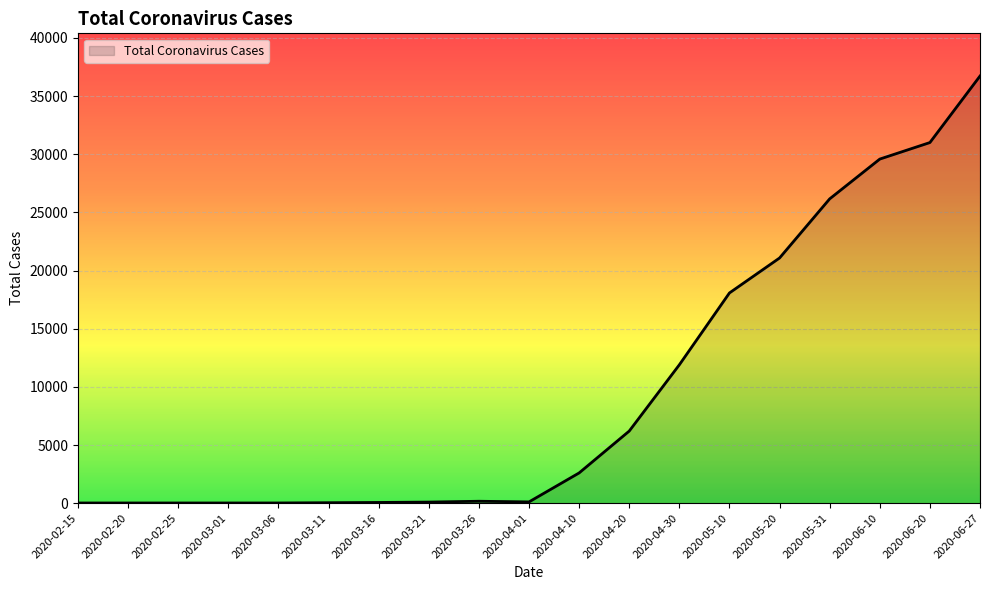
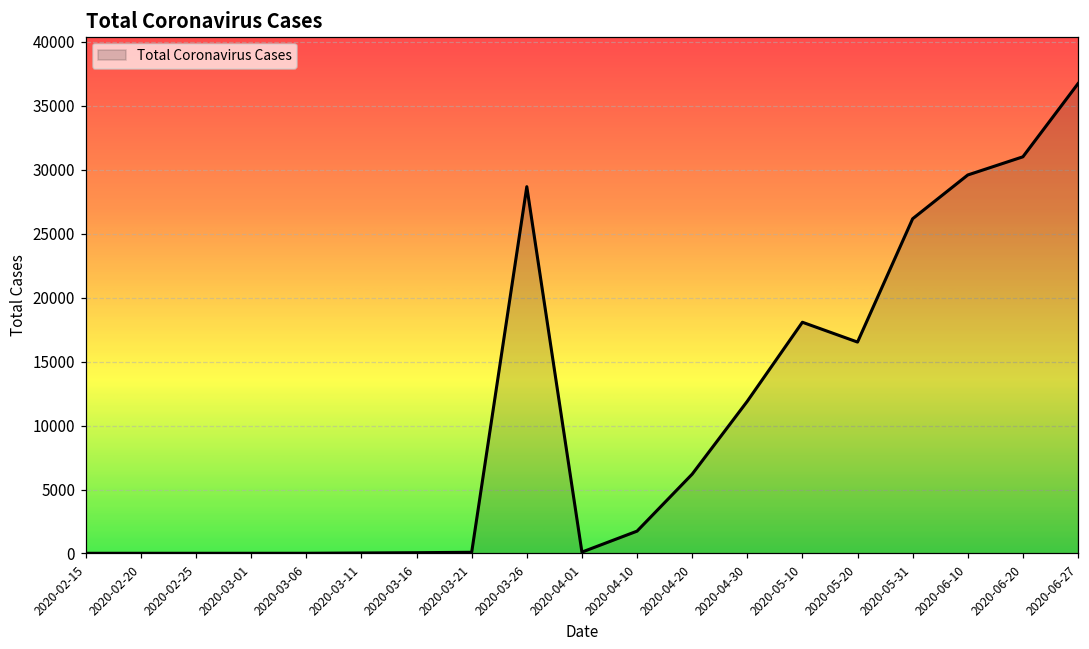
  {
    "2020-02-15": 0,
    "2020-02-20": 0,
    "2020-02-25": 0,
    "2020-03-01": 0,
    "2020-03-06": 0,
    "2020-03-11": 0,
    "2020-03-16": 100,
    "2020-03-21": 100,
-   "2020-03-26": 200,
+   "2020-03-26": 28700,
    "2020-04-01": 100,
-   "2020-04-10": 2600,
+   "2020-04-10": 1700,
    "2020-04-20": 6200,
    "2020-04-30": 11900,
    "2020-05-10": 18100,
-   "2020-05-20": 21100,
+   "2020-05-20": 16500,
    "2020-05-31": 26200,
    "2020-06-10": 29600,
    "2020-06-20": 31000,
    "2020-06-27": 36700
  }
